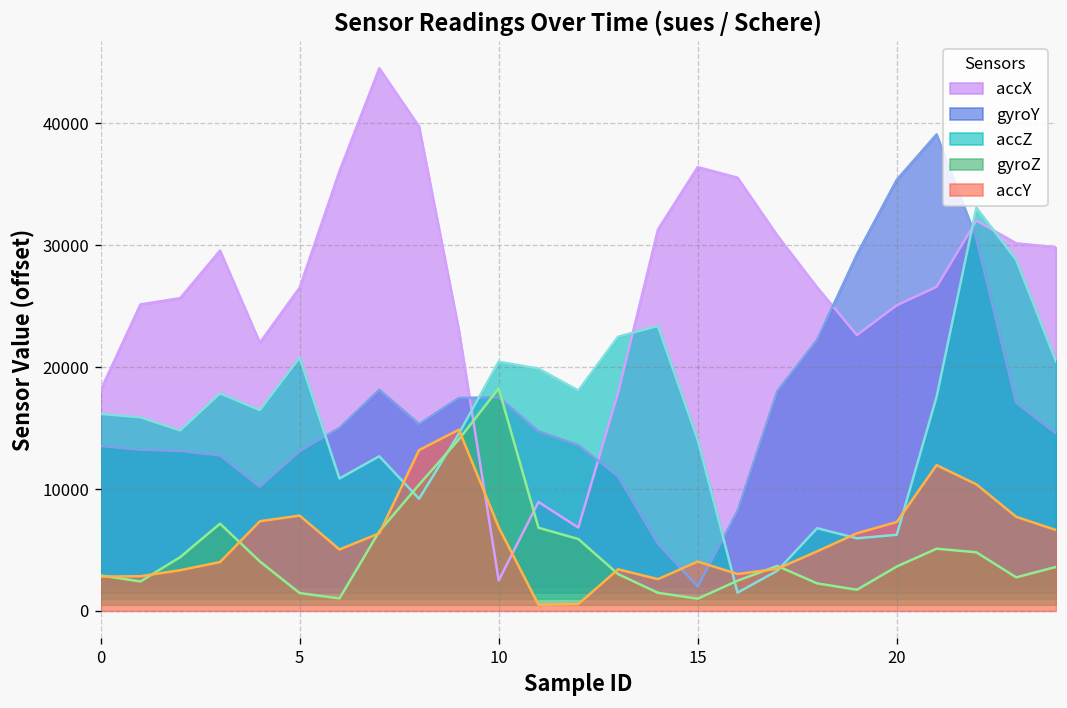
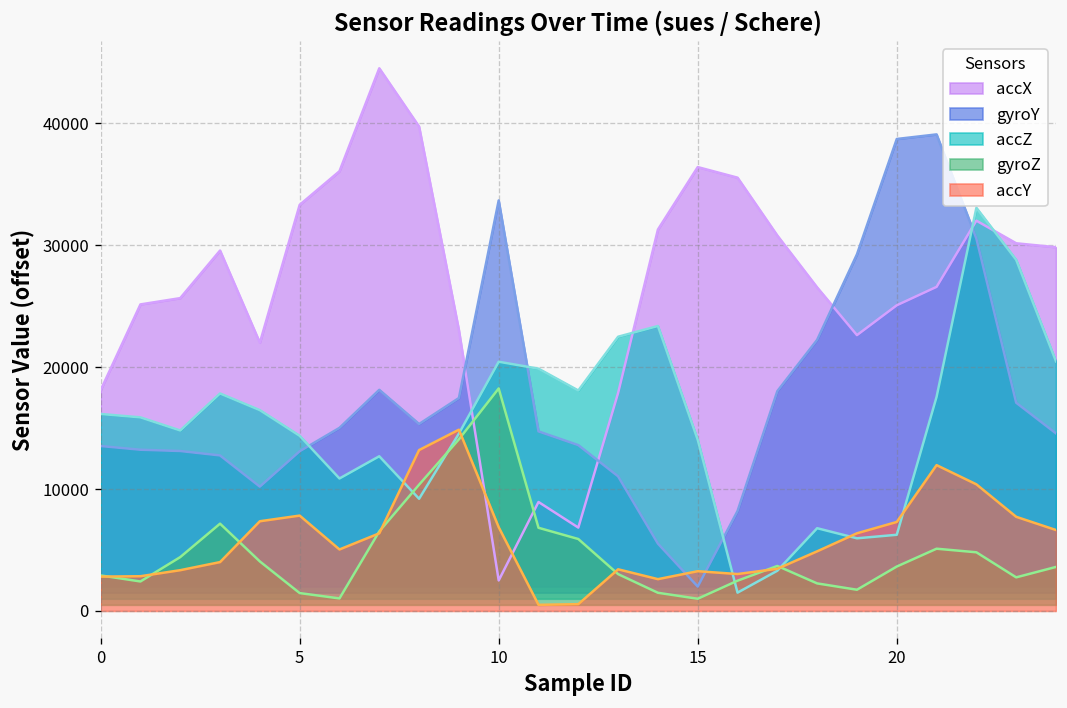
  {
    "accX": {
      "0": 18100,
-     "5": 26500,
+     "5": 33300,
      "10": 2500,
      "20": 25100
    },
    "gyroY": {
      "0": 13500,
      "5": 13100,
-     "10": 17500,
+     "10": 33700,
      "15": 2000,
-     "20": 35400
+     "20": 38700
    },
    "accZ": {
      "0": 16200,
-     "5": 20800,
+     "5": 14400,
      "10": 20400,
      "20": 6200
    },
    "gyroZ": {
      "5": 1500,
      "10": 18300,
      "15": 1000,
      "20": 3600
    },
    "accY": {
      "5": 7800,
      "10": 6900,
-     "15": 4100,
+     "15": 3300,
      "20": 7300
    }
  }
